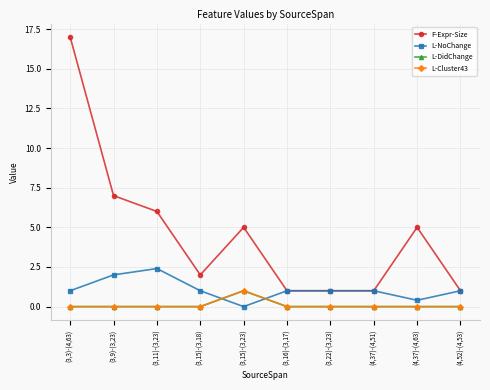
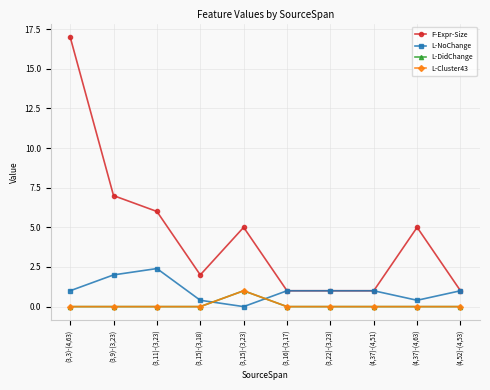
  {
    "F-Expr-Size": {
      "(3,3)-(4,63)": 17.0,
      "(3,9)-(3,23)": 7.0,
      "(3,11)-(3,23)": 6.0,
      "(3,15)-(3,18)": 2.0,
      "(3,15)-(3,23)": 5.0,
      "(4,37)-(4,63)": 5.0
    },
    "L-NoChange": {
      "(3,3)-(4,63)": 1.0,
      "(3,9)-(3,23)": 2.0,
      "(3,11)-(3,23)": 2.4,
-     "(3,15)-(3,18)": 1.0,
+     "(3,15)-(3,18)": 0.4,
      "(3,15)-(3,23)": 0.0,
      "(4,37)-(4,63)": 0.4
    },
    "L-Cluster43": {
      "(3,3)-(4,63)": 0.0,
      "(3,9)-(3,23)": 0.0,
      "(3,11)-(3,23)": 0.0,
      "(3,15)-(3,18)": 0.0,
      "(3,15)-(3,23)": 1.0,
      "(3,16)-(3,17)": 0.0,
      "(3,22)-(3,23)": 0.0,
      "(4,37)-(4,51)": 0.0,
      "(4,37)-(4,63)": 0.0,
      "(4,52)-(4,53)": 0.0
    }
  }
